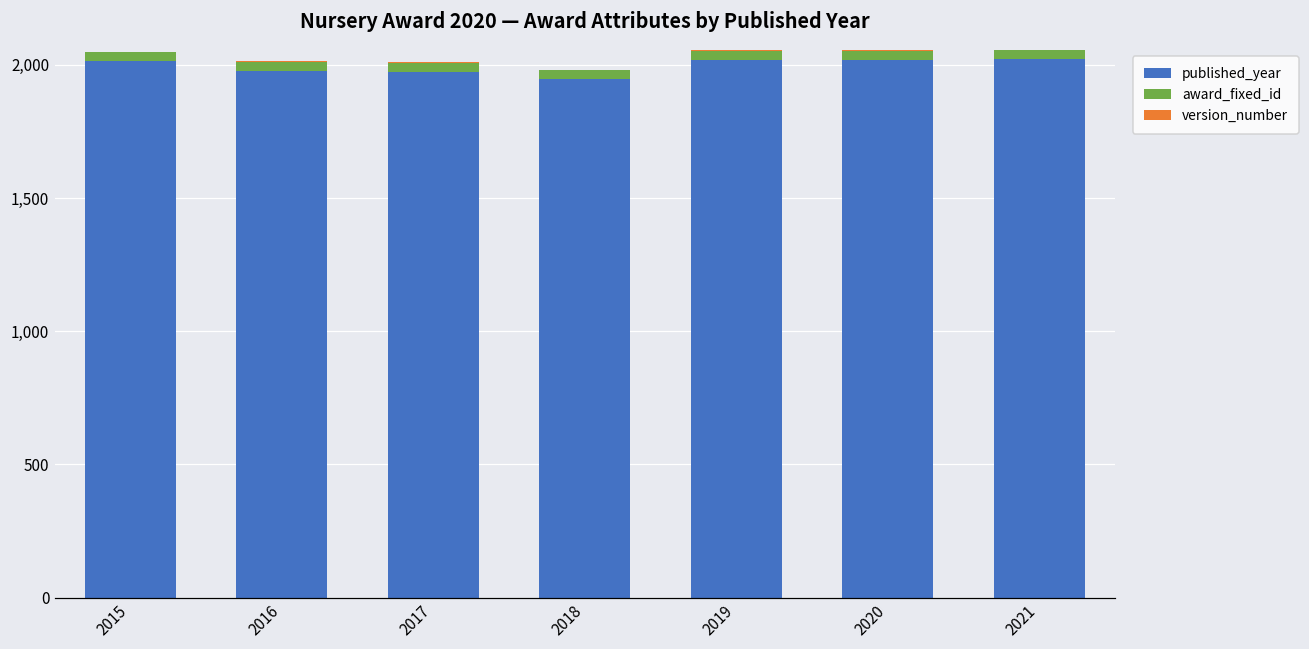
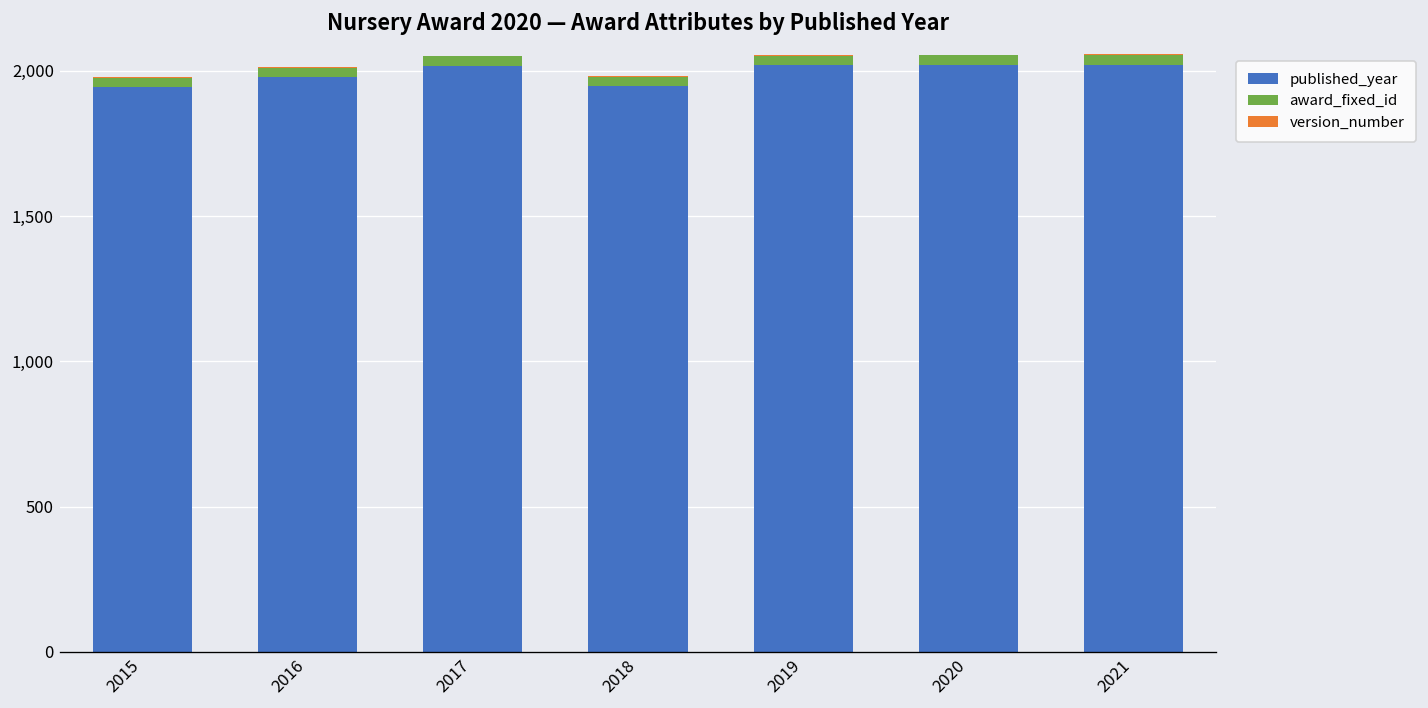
  {
    "published_year": {
-     "2015": "2,020",
+     "2015": "1,940",
      "2016": "1,980",
-     "2017": "1,980",
+     "2017": "2,020",
      "2018": "1,950",
      "2019": "2,020",
      "2020": "2,020",
      "2021": "2,020"
    },
    "award_fixed_id": {
      "2015": "30",
      "2016": "30",
      "2017": "30",
      "2018": "30",
      "2019": "30",
      "2020": "30",
      "2021": "30"
    }
  }
